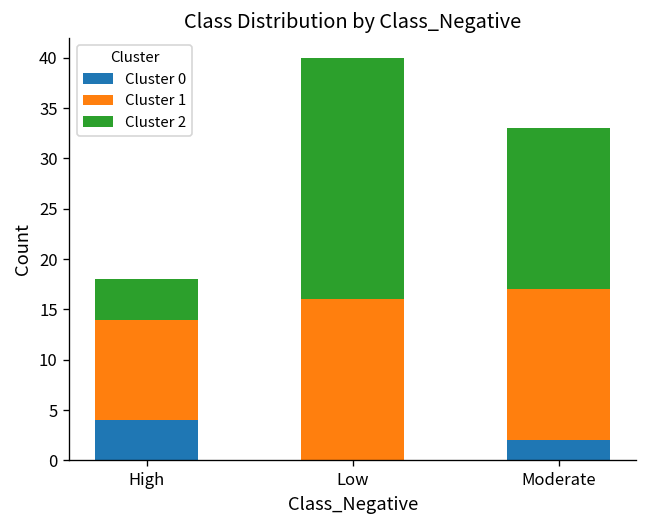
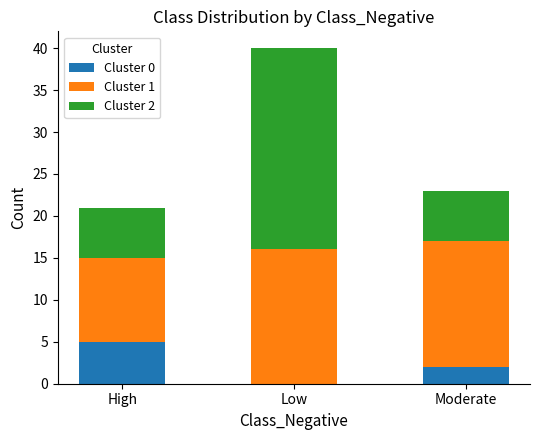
  {
    "Cluster 0": {
-     "High": 4,
+     "High": 5,
      "Low": 0,
      "Moderate": 2
    },
    "Cluster 1": {
      "High": 10,
      "Low": 16,
      "Moderate": 15
    },
    "Cluster 2": {
-     "High": 4,
+     "High": 6,
      "Low": 24,
-     "Moderate": 16
+     "Moderate": 6
    }
  }
